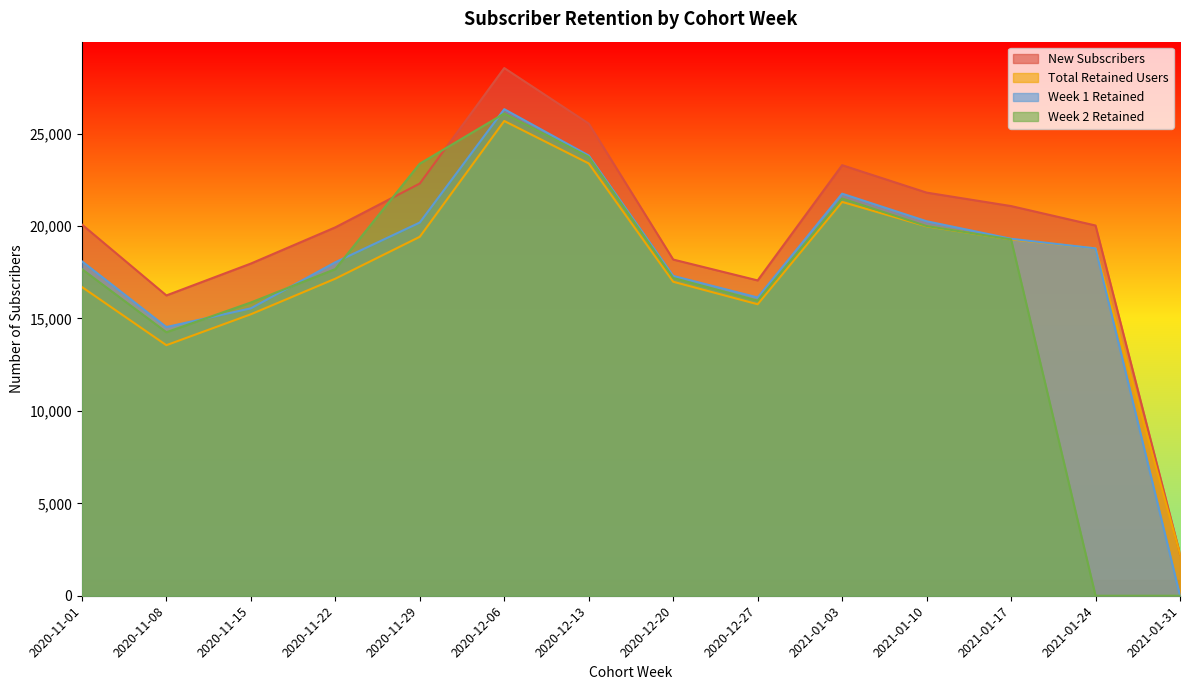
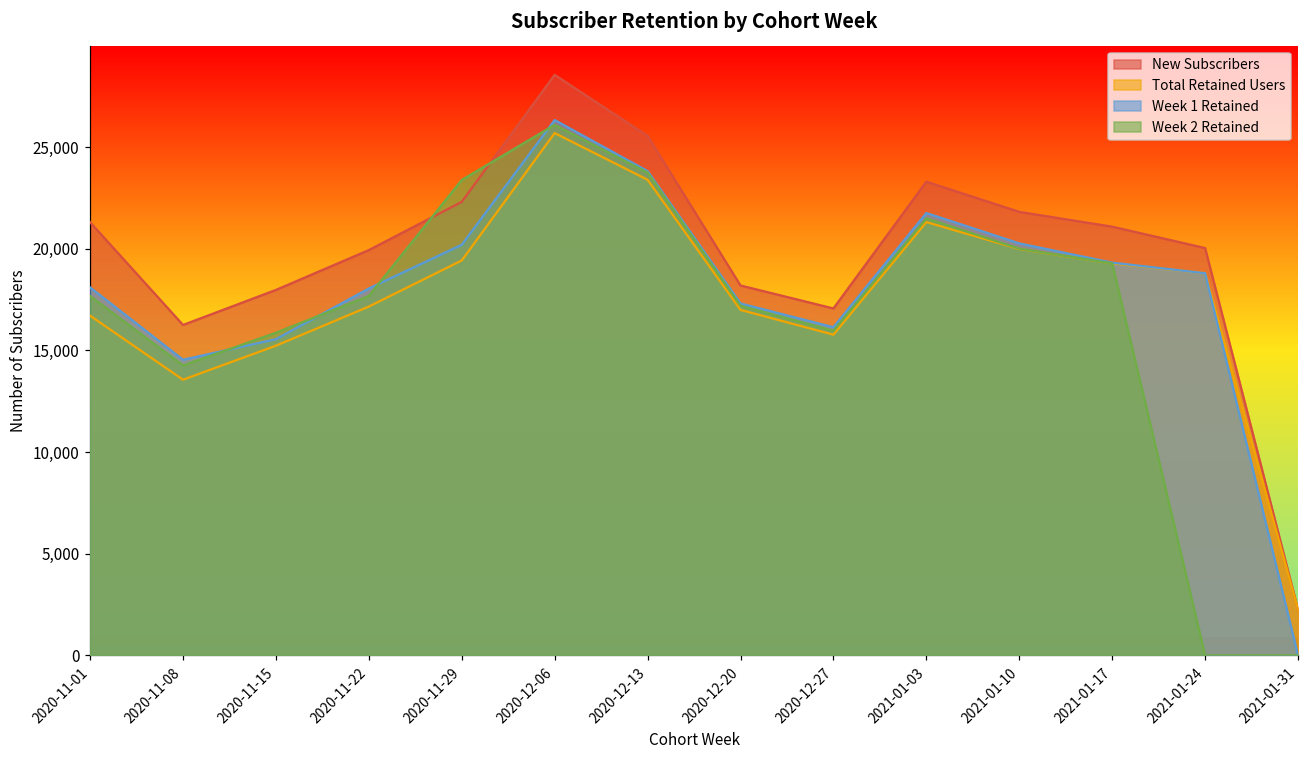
  {
    "New Subscribers": {
-     "2020-11-01": "20,100",
+     "2020-11-01": "21,300",
      "2020-11-08": "16,200",
      "2020-11-15": "18,000",
      "2020-11-22": "19,900",
      "2020-11-29": "22,300",
      "2020-12-06": "28,600",
      "2020-12-13": "25,500",
      "2020-12-20": "18,200",
      "2020-12-27": "17,100",
      "2021-01-03": "23,300",
      "2021-01-10": "21,800",
      "2021-01-17": "21,100",
      "2021-01-24": "20,000"
    },
    "Total Retained Users": {
      "2020-11-01": "16,700",
      "2020-11-08": "13,600",
      "2020-11-15": "15,200",
      "2020-11-22": "17,200",
      "2020-11-29": "19,400",
      "2020-12-06": "25,700",
      "2020-12-13": "23,400",
      "2020-12-20": "17,000",
      "2020-12-27": "15,800",
      "2021-01-03": "21,300"
    },
    "Week 1 Retained": {
      "2020-11-01": "18,100",
      "2020-11-08": "14,500",
      "2020-11-15": "15,600",
      "2020-11-22": "18,000",
      "2020-11-29": "20,200",
      "2020-12-06": "26,300",
      "2020-12-27": "16,100",
      "2021-01-03": "21,800",
      "2021-01-10": "20,300"
    },
    "Week 2 Retained": {
      "2020-11-01": "17,700",
      "2020-11-08": "14,300",
      "2020-11-15": "15,900",
      "2020-11-22": "17,700",
      "2020-11-29": "23,400",
      "2020-12-06": "26,100",
      "2020-12-27": "16,000",
      "2021-01-03": "21,500"
    }
  }
